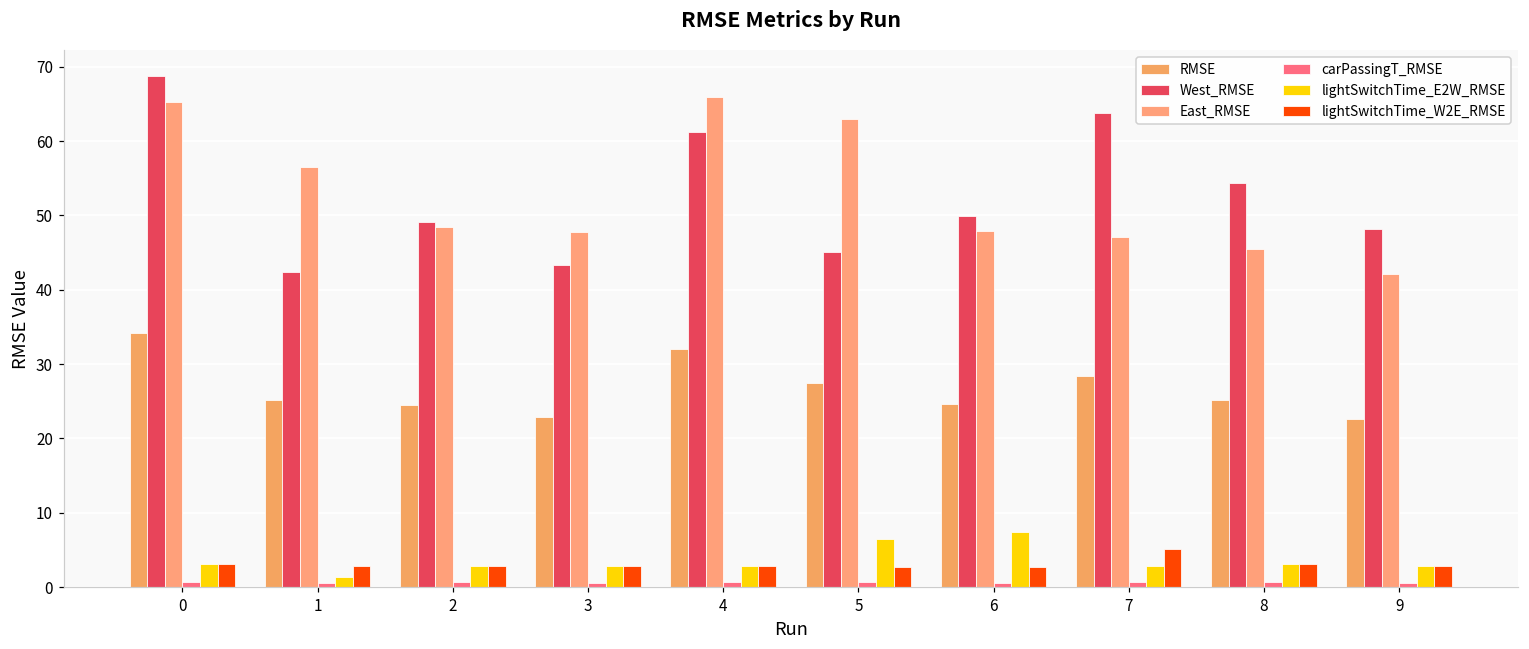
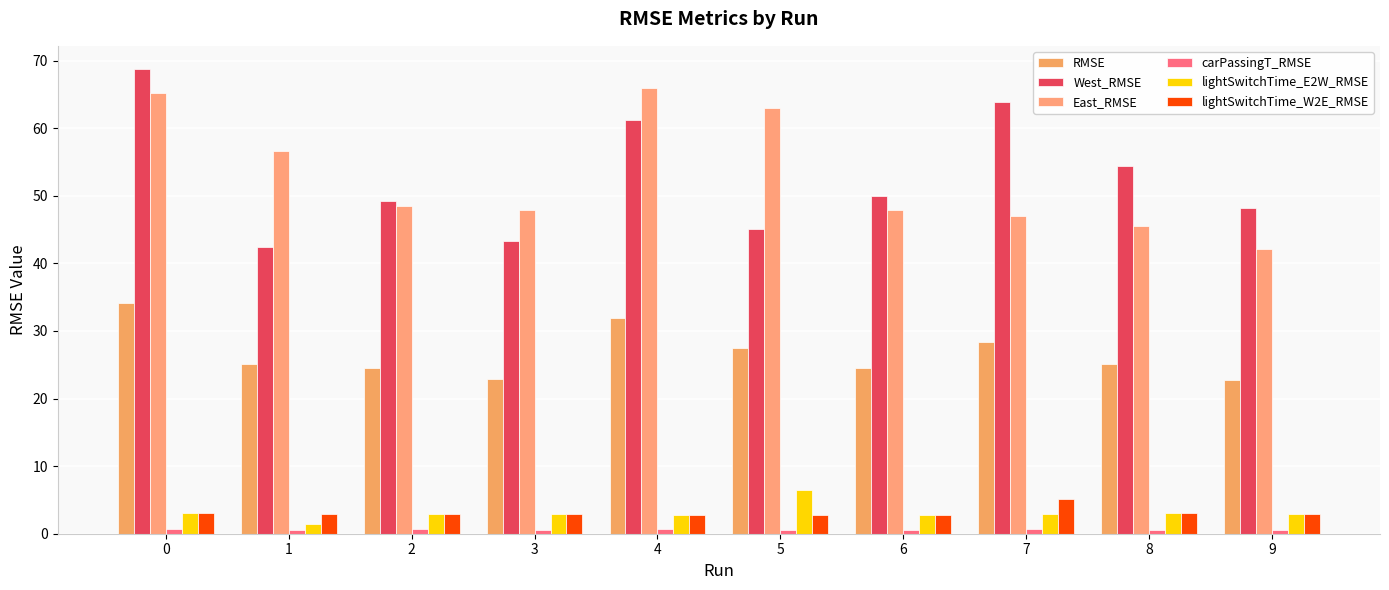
  {
    "lightSwitchTime_E2W_RMSE": {
      "0": 3,
      "1": 1,
      "2": 3,
      "3": 3,
      "4": 3,
      "5": 6,
-     "6": 7,
+     "6": 3,
      "7": 3,
      "8": 3,
      "9": 3
    },
    "lightSwitchTime_W2E_RMSE": {
      "0": 3,
      "1": 3,
      "2": 3,
      "3": 3,
      "4": 3,
      "5": 3,
      "6": 3,
      "7": 5,
      "8": 3,
      "9": 3
    }
  }
